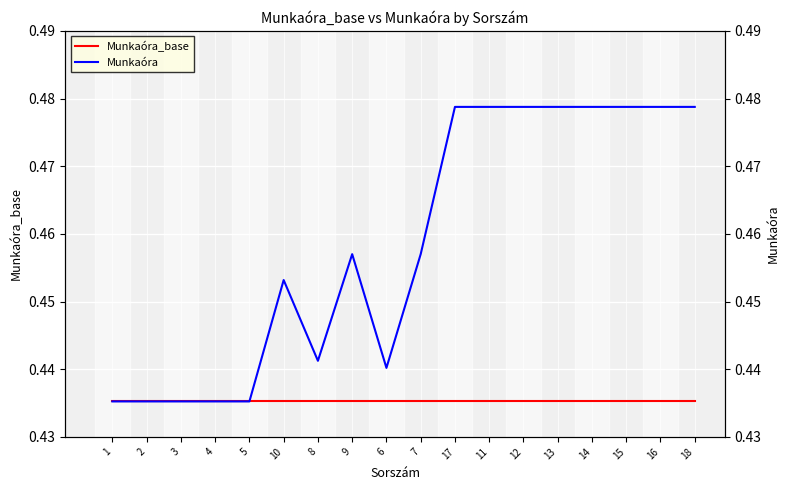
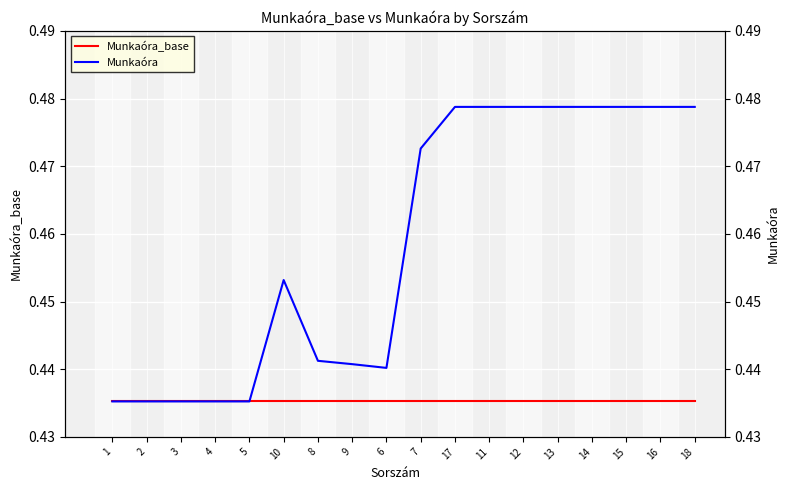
  {
    "Munkaóra_base": {
      "1": 0.435,
      "2": 0.435,
      "3": 0.435,
      "4": 0.435,
      "5": 0.435,
      "10": 0.435,
      "8": 0.435,
      "9": 0.435,
      "6": 0.435,
      "7": 0.435,
      "17": 0.435,
      "11": 0.435,
      "12": 0.435,
      "13": 0.435,
      "14": 0.435,
      "15": 0.435,
      "16": 0.435,
      "18": 0.435
    },
    "Munkaóra": {
      "1": 0.435,
      "2": 0.435,
      "3": 0.435,
      "4": 0.435,
      "5": 0.435,
      "10": 0.453,
      "8": 0.441,
-     "9": 0.457,
+     "9": 0.441,
      "6": 0.440,
-     "7": 0.457,
+     "7": 0.473,
      "17": 0.479,
      "11": 0.479,
      "12": 0.479,
      "13": 0.479,
      "14": 0.479,
      "15": 0.479,
      "16": 0.479,
      "18": 0.479
    }
  }
